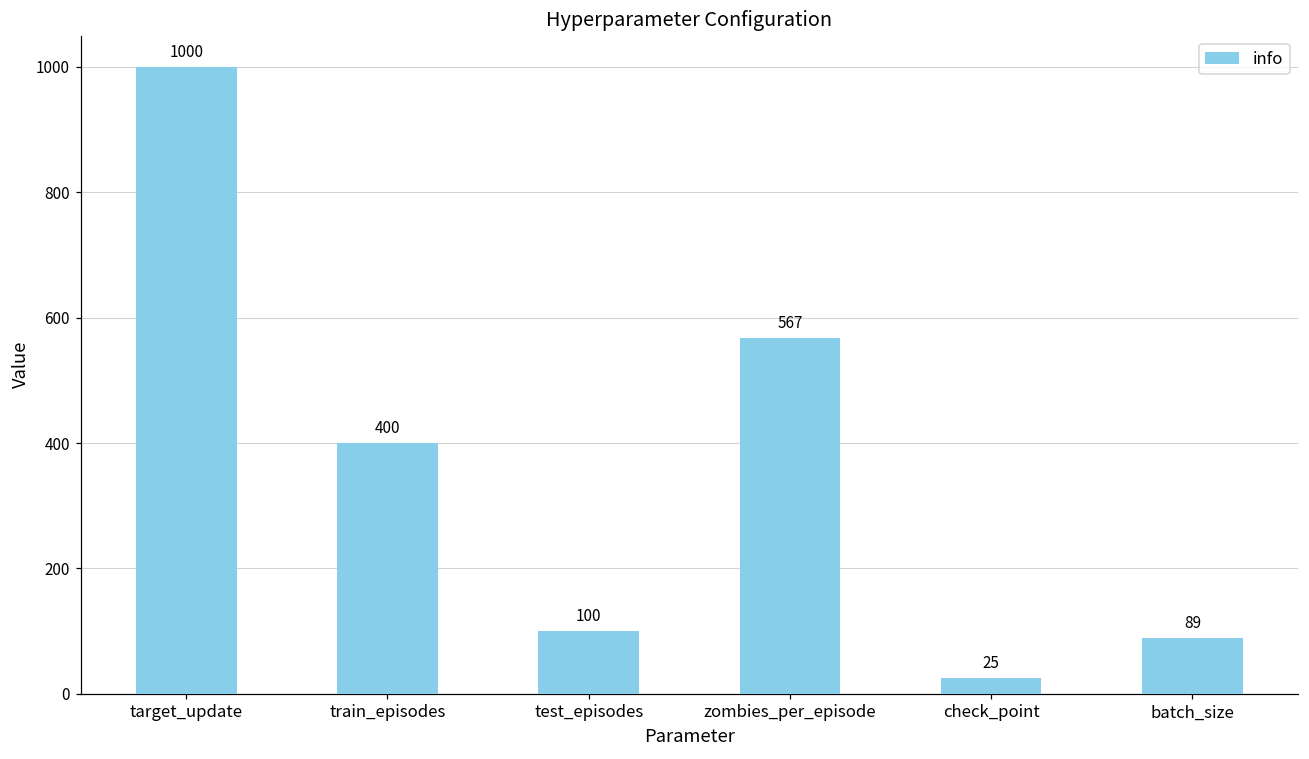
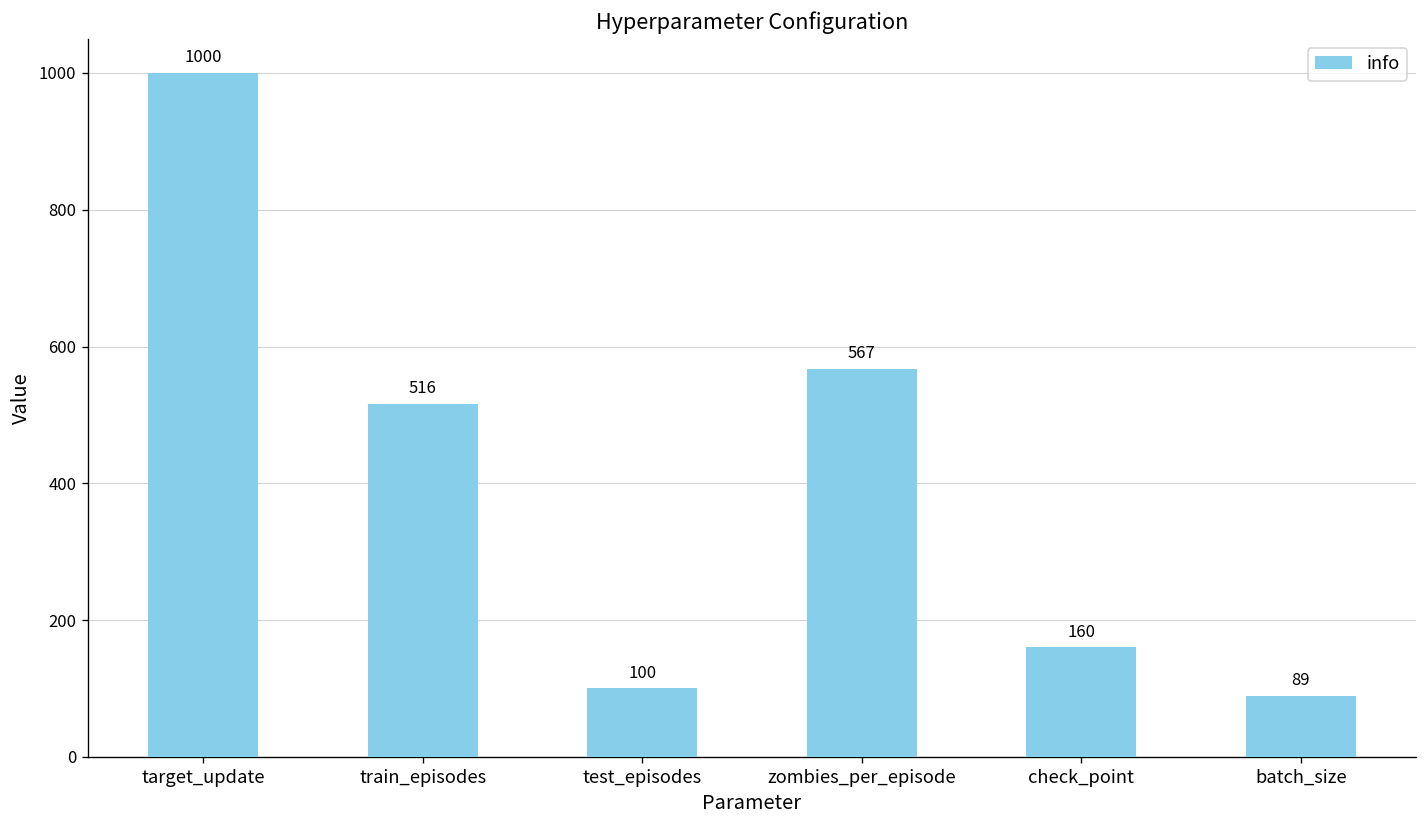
  {
    "target_update": 1000,
-   "train_episodes": 400,
+   "train_episodes": 516,
    "test_episodes": 100,
    "zombies_per_episode": 567,
-   "check_point": 25,
+   "check_point": 160,
    "batch_size": 89
  }
